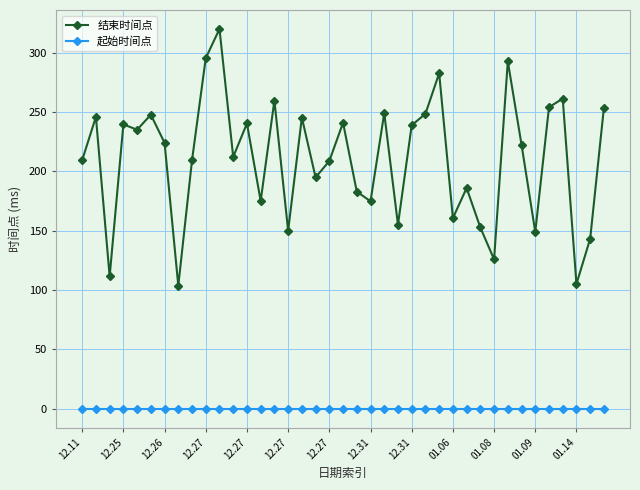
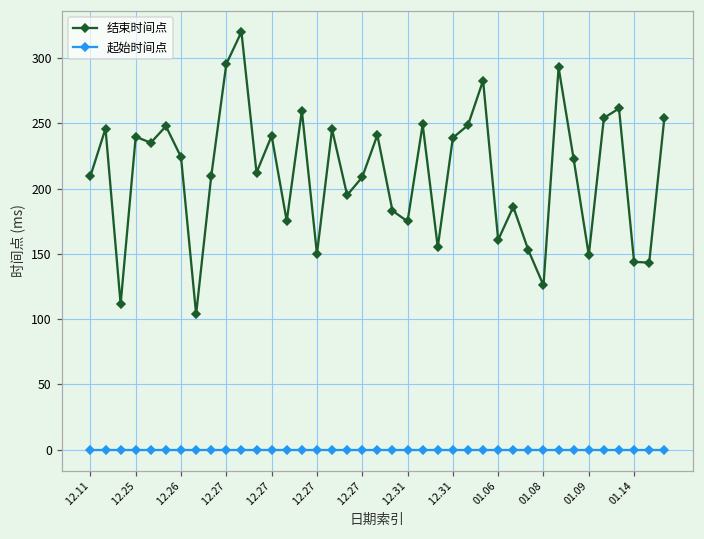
  {
    "结束时间点": {
      "12.11": 209,
      "12.25": 240,
      "12.26": 224,
      "01.06": 161,
      "01.08": 126,
      "01.09": 149,
-     "01.14": 105
+     "01.14": 144
    },
    "起始时间点": {
      "12.11": 0,
      "12.25": 0,
      "12.26": 0,
      "01.06": 0,
      "01.08": 0,
      "01.09": 0,
      "01.14": 0
    }
  }
